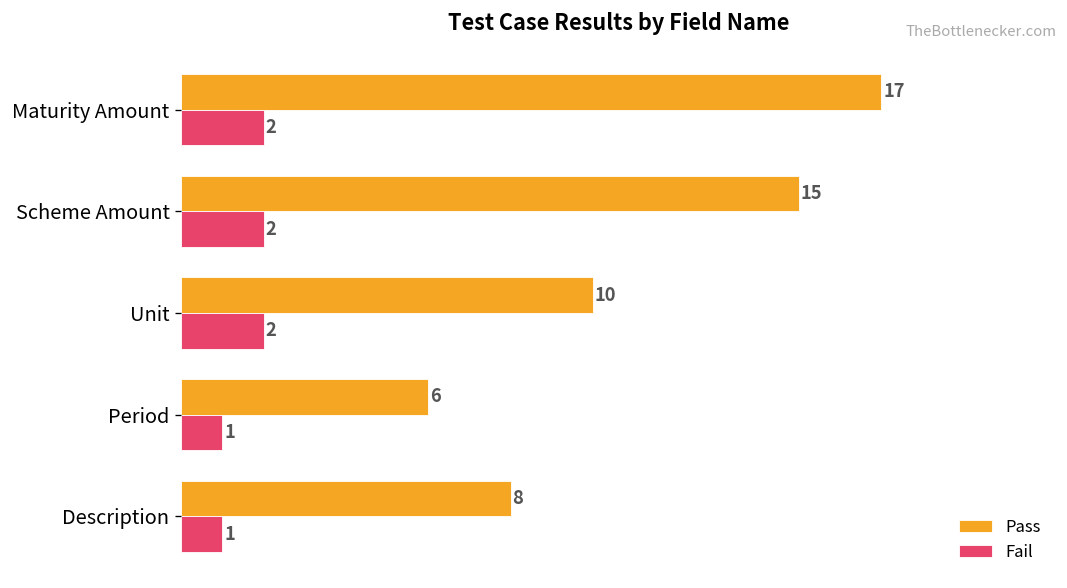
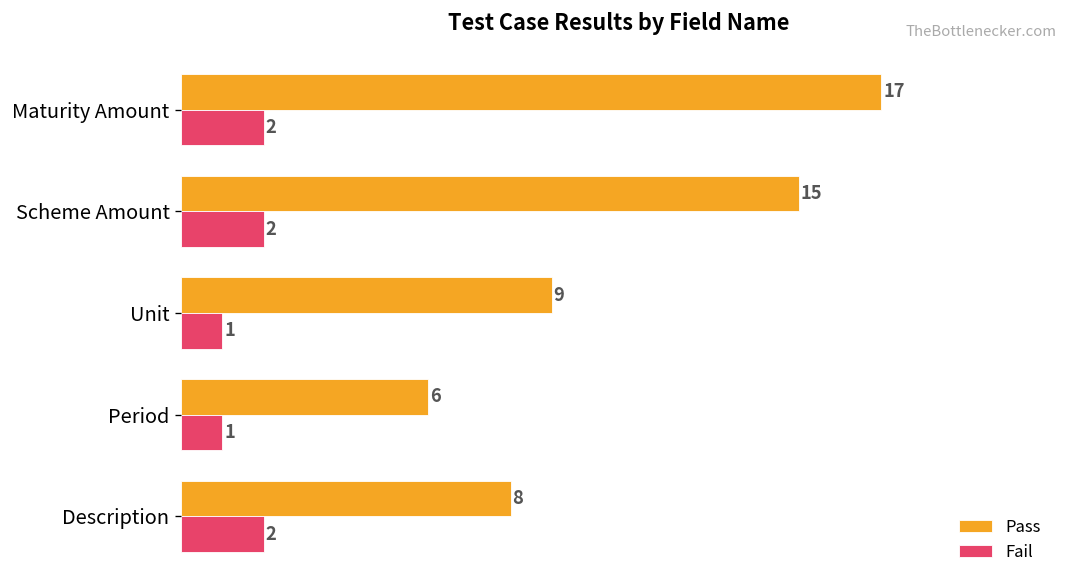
  {
    "Pass": {
      "Maturity Amount": 17,
      "Scheme Amount": 15,
-     "Unit": 10,
+     "Unit": 9,
      "Period": 6,
      "Description": 8
    },
    "Fail": {
      "Maturity Amount": 2,
      "Scheme Amount": 2,
-     "Unit": 2,
+     "Unit": 1,
      "Period": 1,
-     "Description": 1
+     "Description": 2
    }
  }
